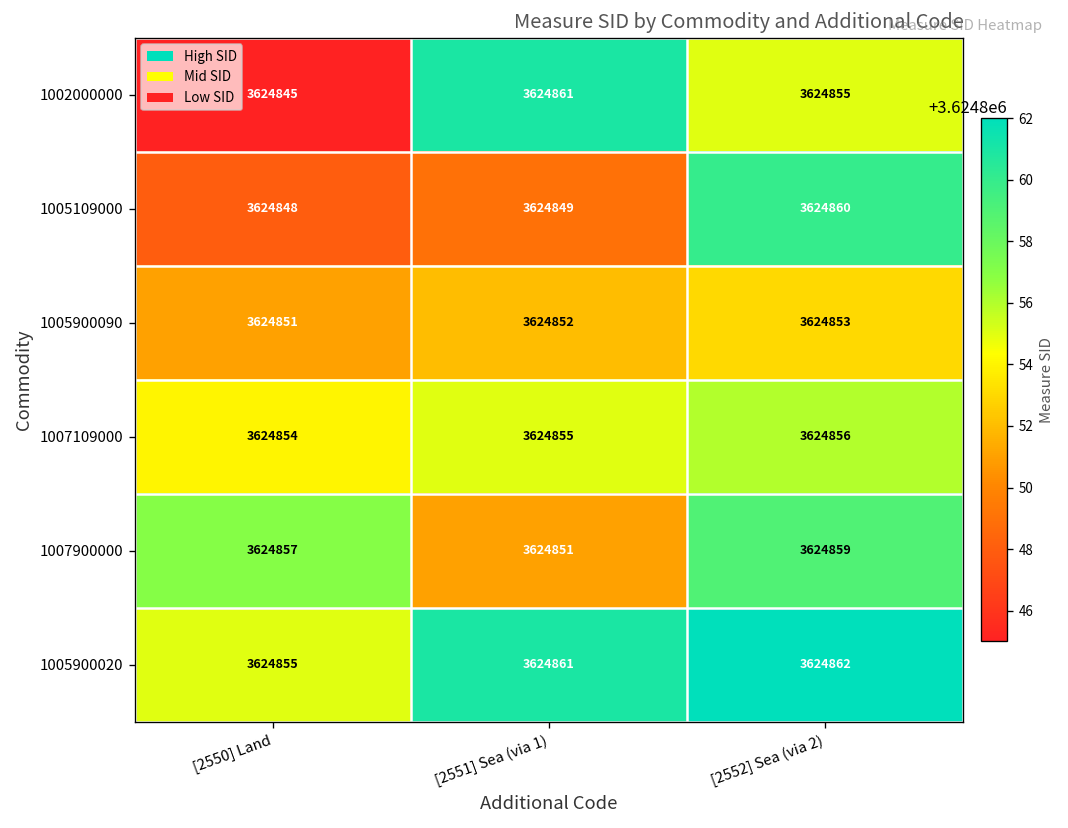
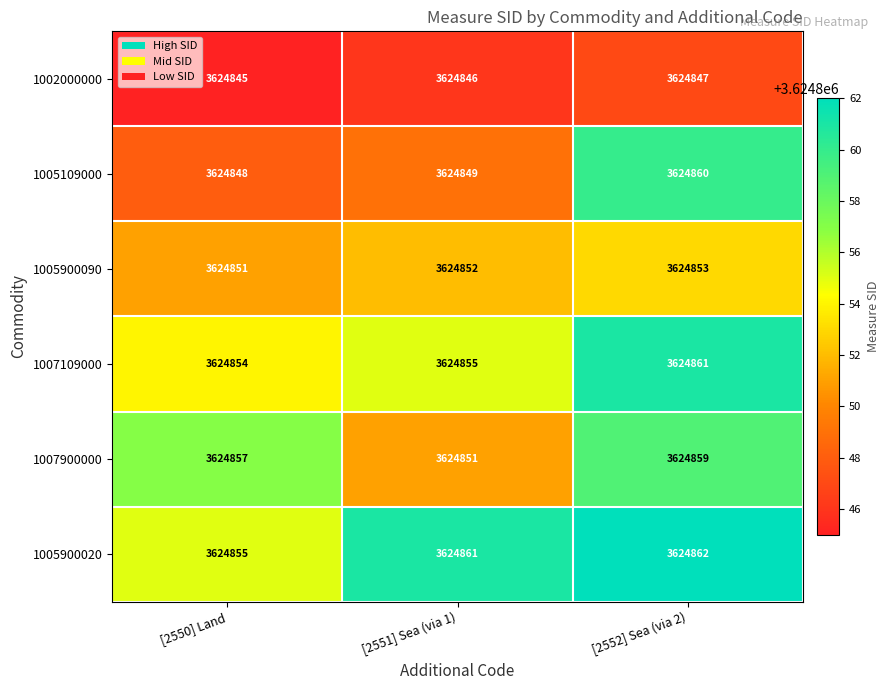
  {
    "1002000000": {
      "[2550] Land": 3624845,
-     "[2551] Sea (via 1)": 3624861,
-     "[2552] Sea (via 2)": 3624855
+     "[2551] Sea (via 1)": 3624846,
+     "[2552] Sea (via 2)": 3624847
    },
    "1005109000": {
      "[2550] Land": 3624848,
      "[2551] Sea (via 1)": 3624849,
      "[2552] Sea (via 2)": 3624860
    },
    "1005900090": {
      "[2550] Land": 3624851,
      "[2551] Sea (via 1)": 3624852,
      "[2552] Sea (via 2)": 3624853
    },
    "1007109000": {
      "[2550] Land": 3624854,
      "[2551] Sea (via 1)": 3624855,
-     "[2552] Sea (via 2)": 3624856
+     "[2552] Sea (via 2)": 3624861
    },
    "1007900000": {
      "[2550] Land": 3624857,
      "[2551] Sea (via 1)": 3624851,
      "[2552] Sea (via 2)": 3624859
    },
    "1005900020": {
      "[2550] Land": 3624855,
      "[2551] Sea (via 1)": 3624861,
      "[2552] Sea (via 2)": 3624862
    }
  }
